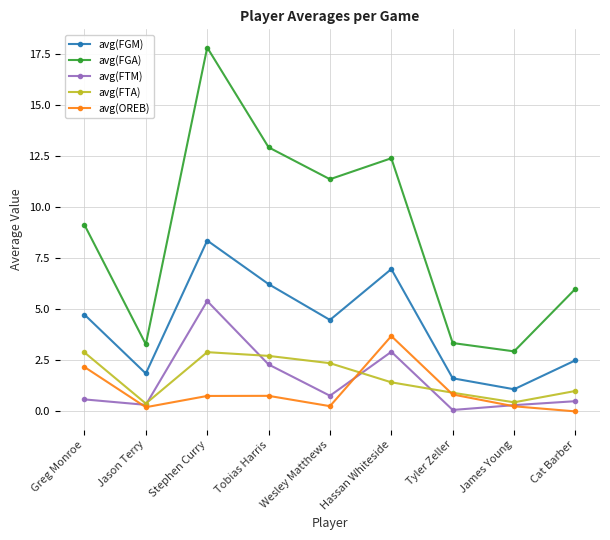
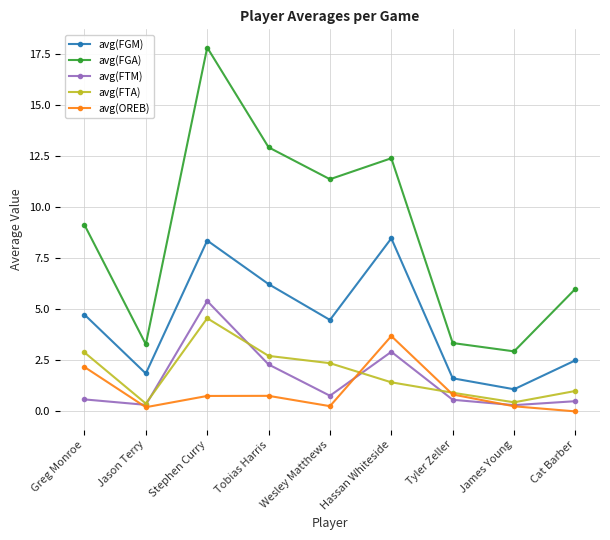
  {
    "avg(FGM)": {
      "Greg Monroe": 4.7,
      "Jason Terry": 1.9,
      "Stephen Curry": 8.4,
      "Tobias Harris": 6.2,
      "Wesley Matthews": 4.5,
-     "Hassan Whiteside": 7.0,
+     "Hassan Whiteside": 8.5,
      "Tyler Zeller": 1.6,
      "James Young": 1.1,
      "Cat Barber": 2.5
    },
    "avg(FGA)": {
      "Greg Monroe": 9.1,
      "Jason Terry": 3.3,
      "Stephen Curry": 17.8,
      "Tobias Harris": 12.9,
      "Wesley Matthews": 11.4,
      "Hassan Whiteside": 12.4,
      "Tyler Zeller": 3.3,
      "James Young": 2.9,
      "Cat Barber": 6.0
    },
    "avg(FTM)": {
      "Greg Monroe": 0.6,
      "Stephen Curry": 5.4,
      "Tobias Harris": 2.3,
      "Wesley Matthews": 0.8,
      "Hassan Whiteside": 2.9,
-     "Tyler Zeller": 0.1,
+     "Tyler Zeller": 0.6,
      "Cat Barber": 0.5
    },
    "avg(FTA)": {
      "Greg Monroe": 2.9,
-     "Stephen Curry": 2.9,
+     "Stephen Curry": 4.6,
      "Tobias Harris": 2.7,
      "Wesley Matthews": 2.4,
      "Hassan Whiteside": 1.4,
      "James Young": 0.4,
      "Cat Barber": 1.0
    },
    "avg(OREB)": {
      "Greg Monroe": 2.2,
      "Stephen Curry": 0.8,
      "Tobias Harris": 0.8,
      "Wesley Matthews": 0.3,
      "Hassan Whiteside": 3.7,
      "Cat Barber": 0.0
    }
  }
